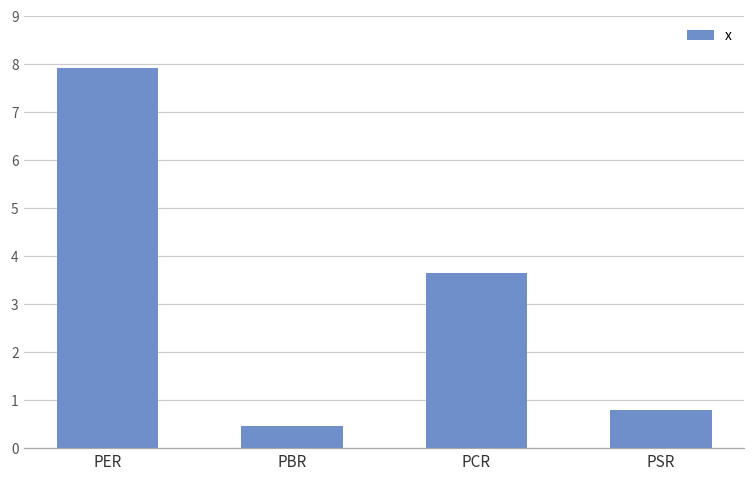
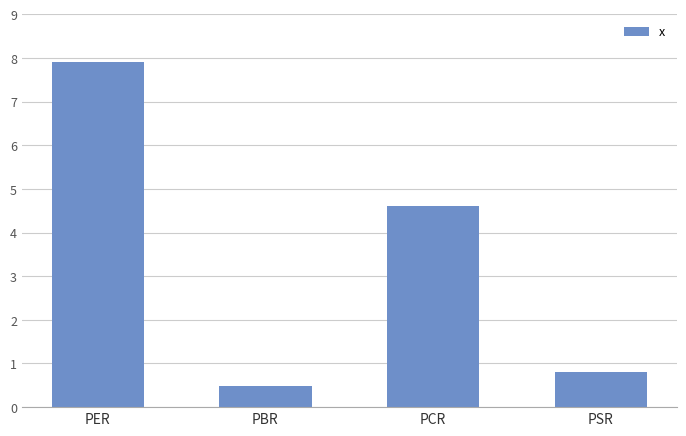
  {
    "PER": 7.9,
    "PBR": 0.5,
-   "PCR": 3.7,
+   "PCR": 4.6,
    "PSR": 0.8
  }
